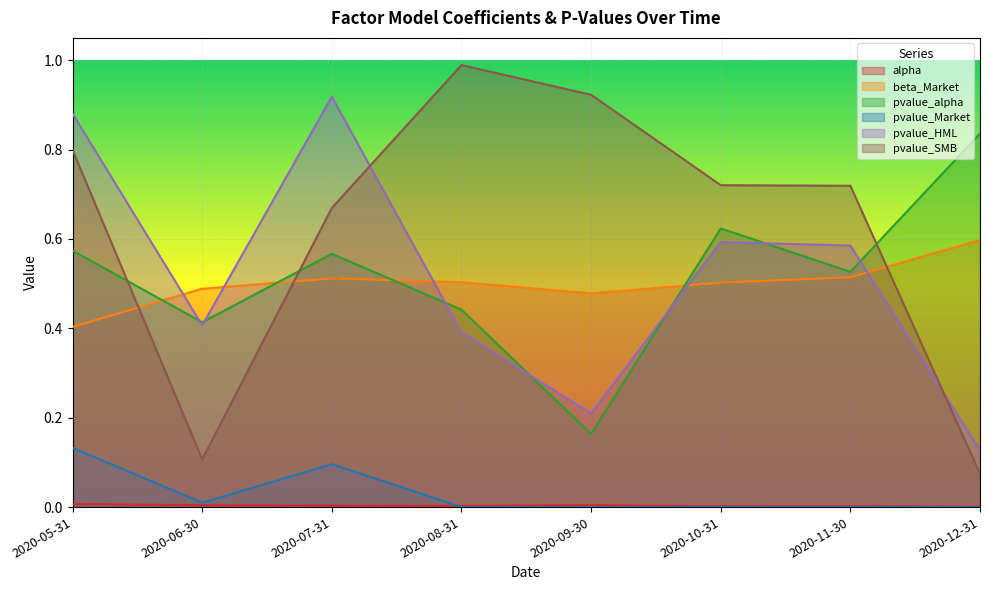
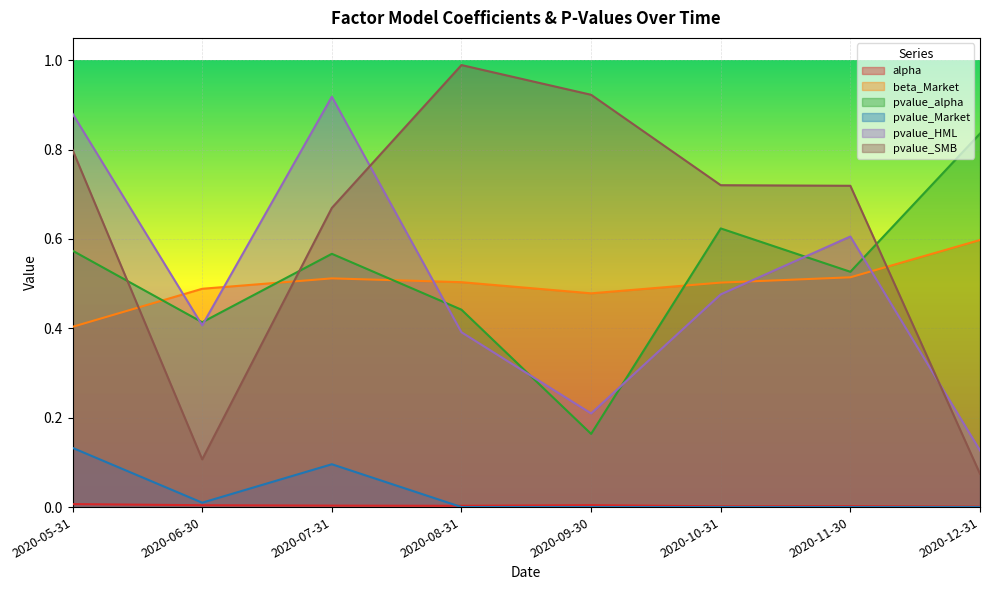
  {
    "pvalue_alpha": {
      "2020-05-31": 0.57,
      "2020-06-30": 0.41,
      "2020-07-31": 0.57,
      "2020-08-31": 0.44,
      "2020-09-30": 0.16,
      "2020-10-31": 0.62,
      "2020-11-30": 0.53,
      "2020-12-31": 0.84
    },
    "pvalue_Market": {
      "2020-05-31": 0.13,
      "2020-07-31": 0.10
    },
    "pvalue_HML": {
      "2020-05-31": 0.88,
      "2020-06-30": 0.41,
      "2020-07-31": 0.92,
      "2020-08-31": 0.39,
      "2020-09-30": 0.21,
-     "2020-10-31": 0.59,
-     "2020-11-30": 0.59,
+     "2020-10-31": 0.48,
+     "2020-11-30": 0.61,
      "2020-12-31": 0.13
    }
  }
